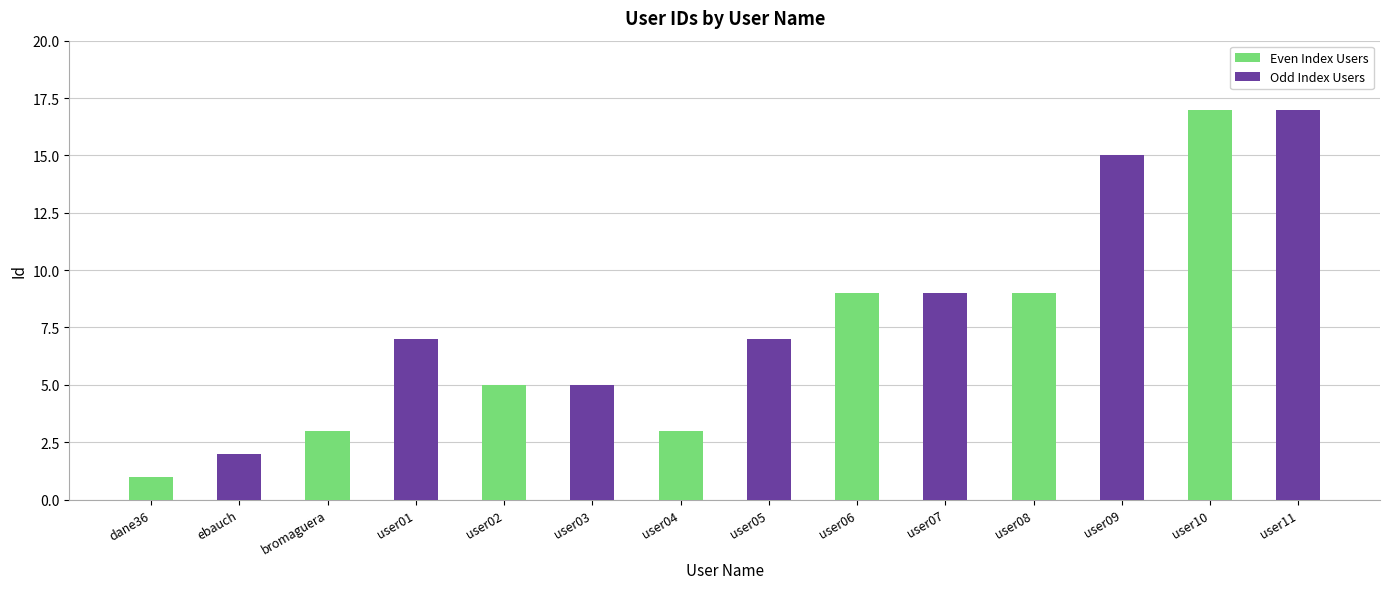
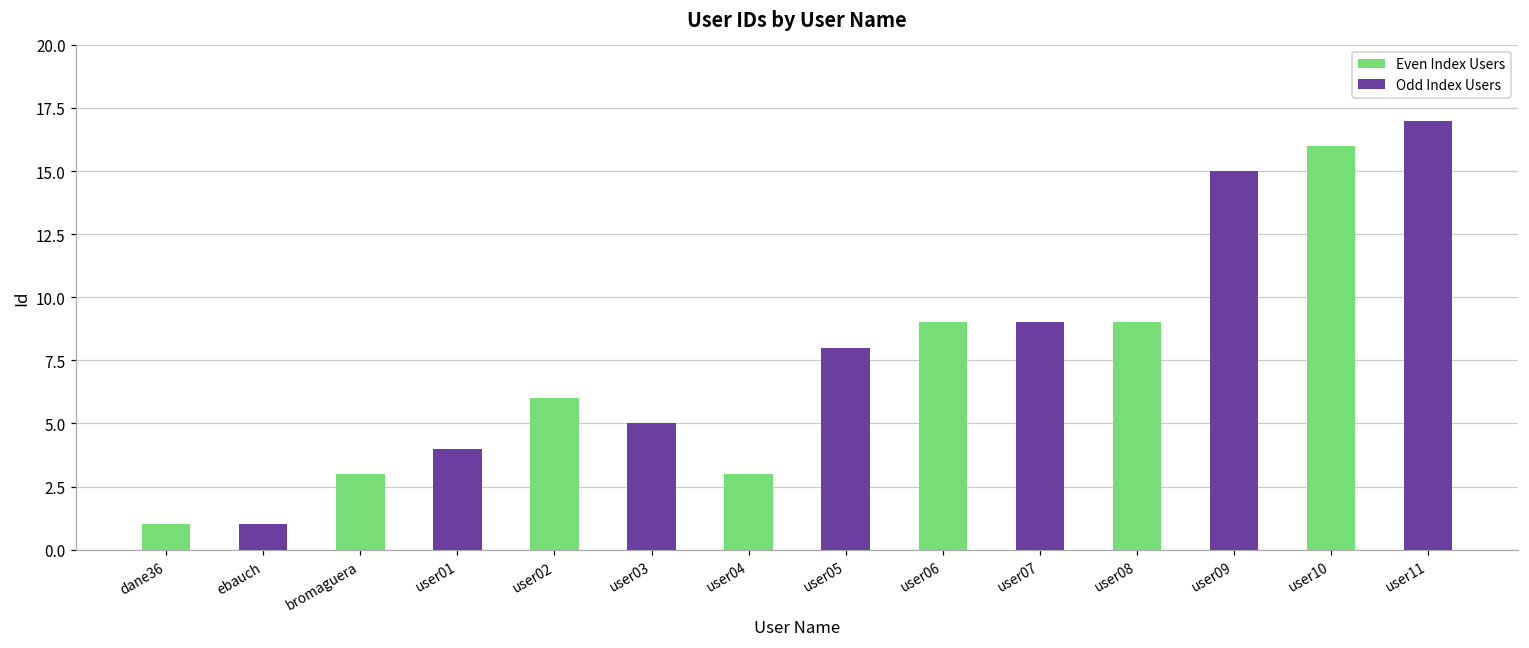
  {
    "Even Index Users": {
      "dane36": 1,
      "bromaguera": 3,
-     "user02": 5,
+     "user02": 6,
      "user04": 3,
      "user06": 9,
      "user08": 9,
-     "user10": 17
+     "user10": 16
    },
    "Odd Index Users": {
-     "ebauch": 2,
-     "user01": 7,
+     "ebauch": 1,
+     "user01": 4,
      "user03": 5,
-     "user05": 7,
+     "user05": 8,
      "user07": 9,
      "user09": 15,
      "user11": 17
    }
  }
